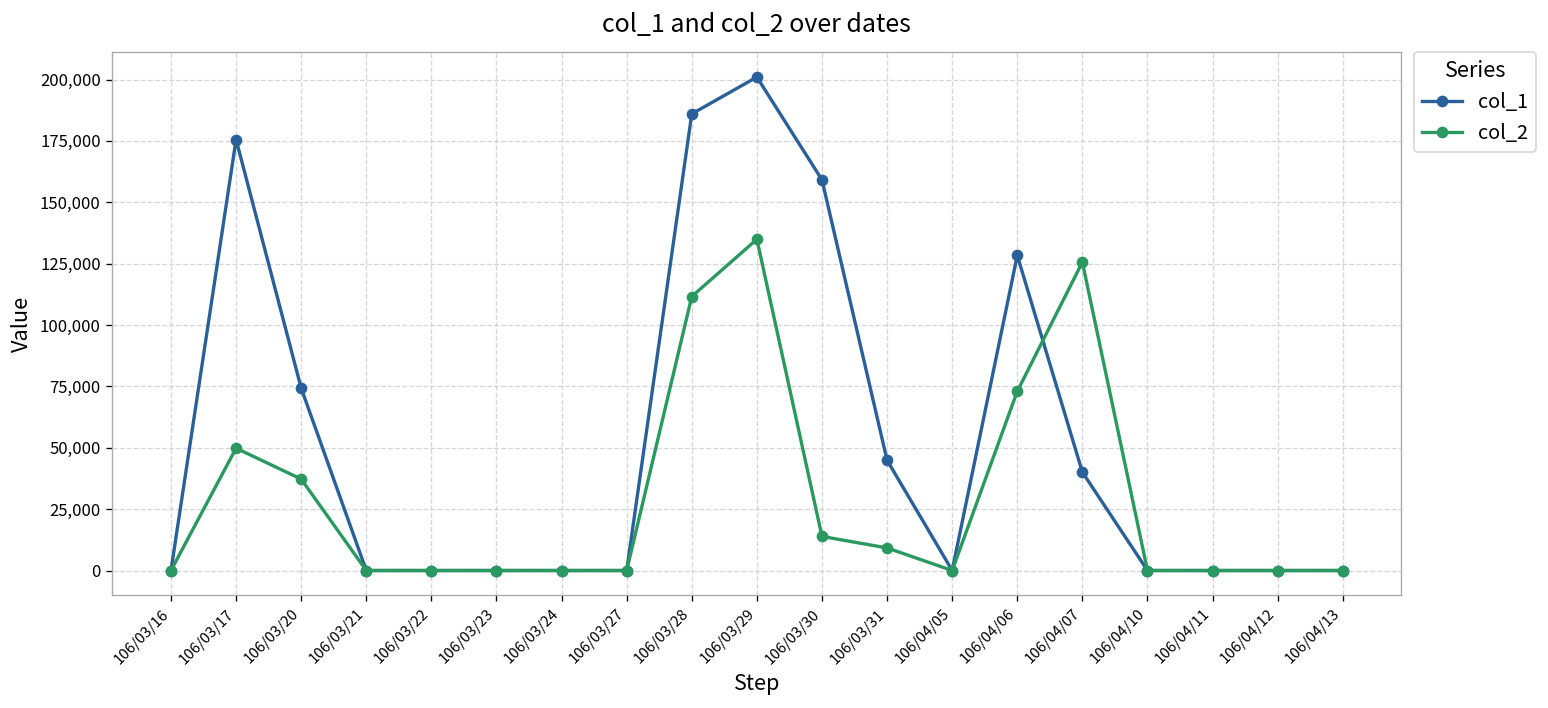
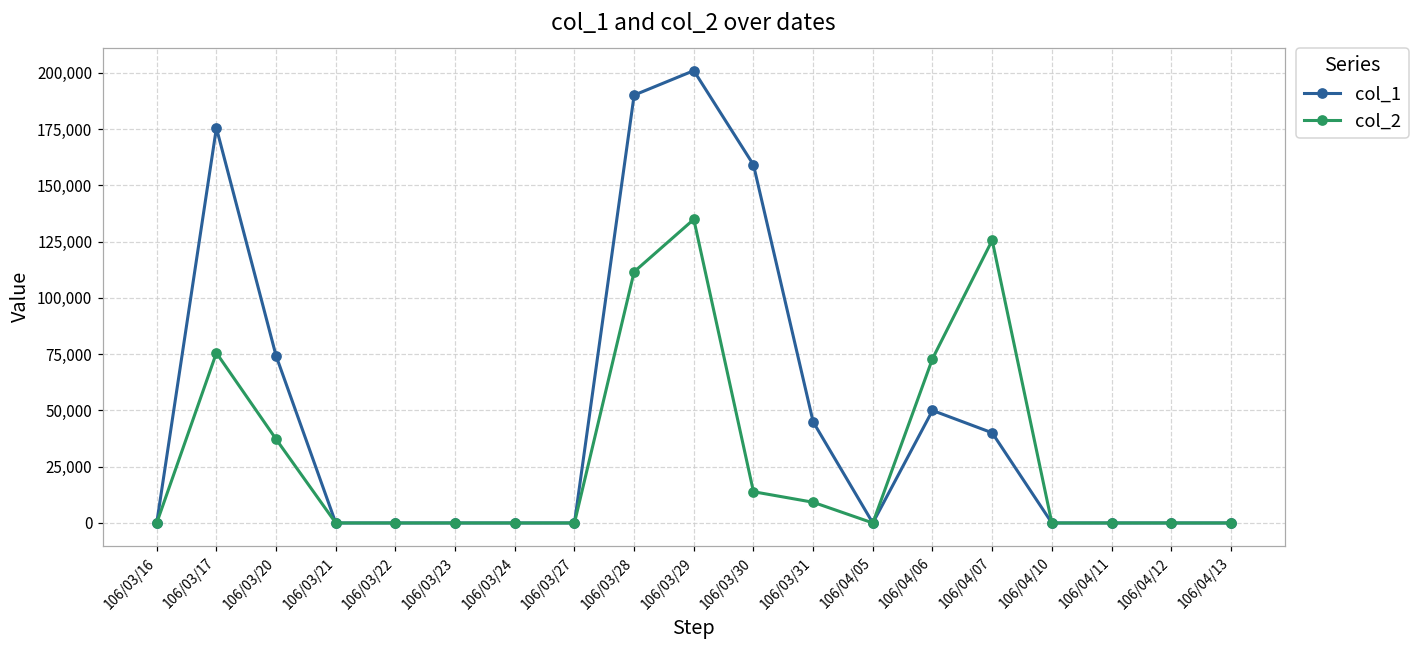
  {
    "col_1": {
      "106/03/17": "176,000",
      "106/03/20": "74,000",
-     "106/03/28": "186,000",
+     "106/03/28": "190,000",
      "106/03/29": "201,000",
      "106/03/30": "159,000",
      "106/03/31": "45,000",
-     "106/04/06": "128,000",
+     "106/04/06": "50,000",
      "106/04/07": "40,000"
    },
    "col_2": {
-     "106/03/17": "50,000",
+     "106/03/17": "76,000",
      "106/03/20": "37,000",
      "106/03/28": "112,000",
      "106/03/29": "135,000",
      "106/03/30": "14,000",
      "106/03/31": "9,000",
      "106/04/06": "73,000",
      "106/04/07": "126,000"
    }
  }
